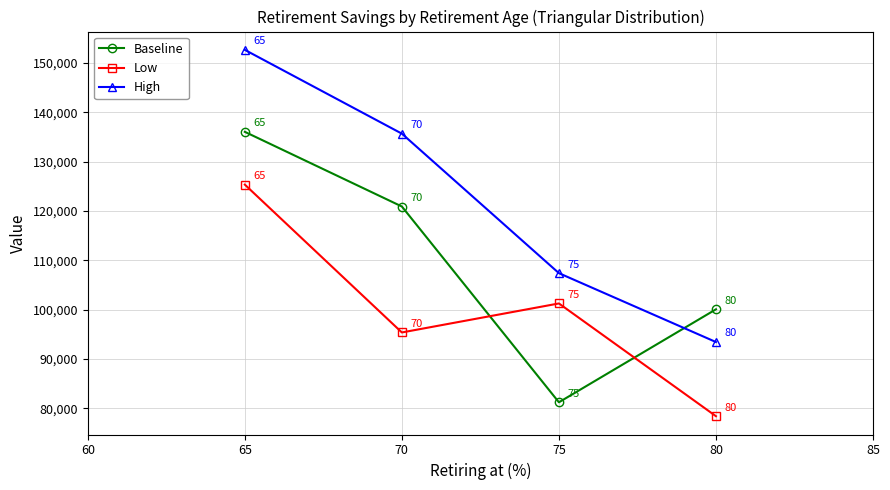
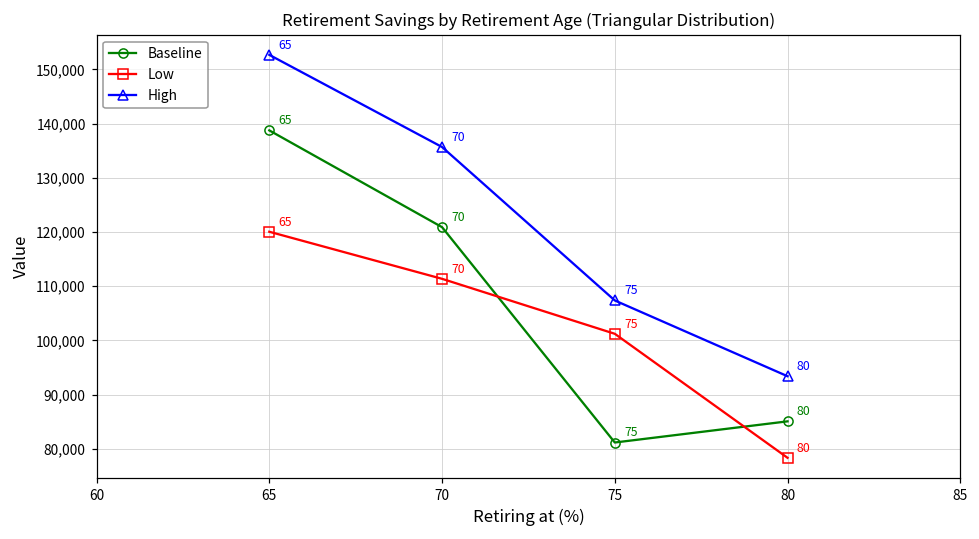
  {
    "Baseline": {
-     "65": "136,000",
-     "80": "100,000"
+     "65": "139,000",
+     "80": "85,000"
    },
    "Low": {
-     "65": "125,000",
-     "70": "95,000"
+     "65": "120,000",
+     "70": "111,000"
    }
  }
